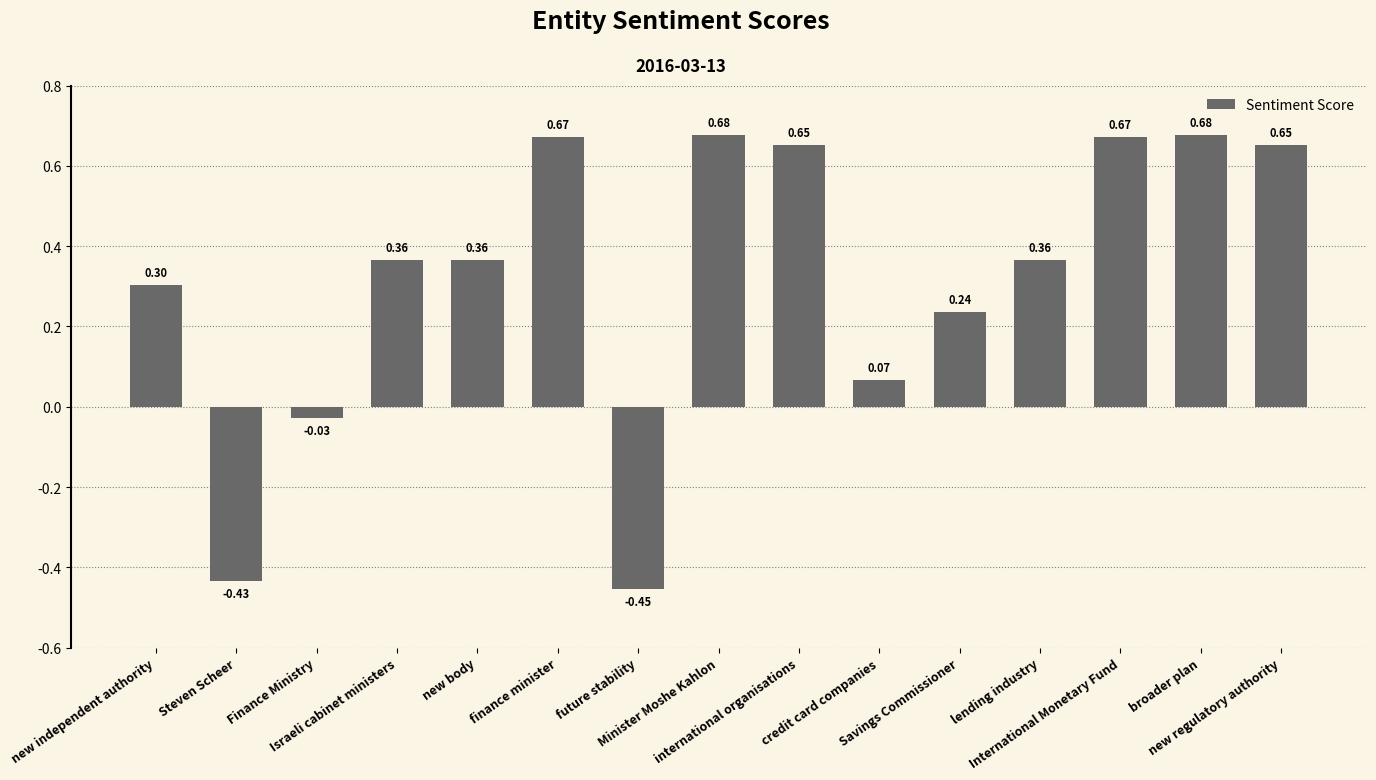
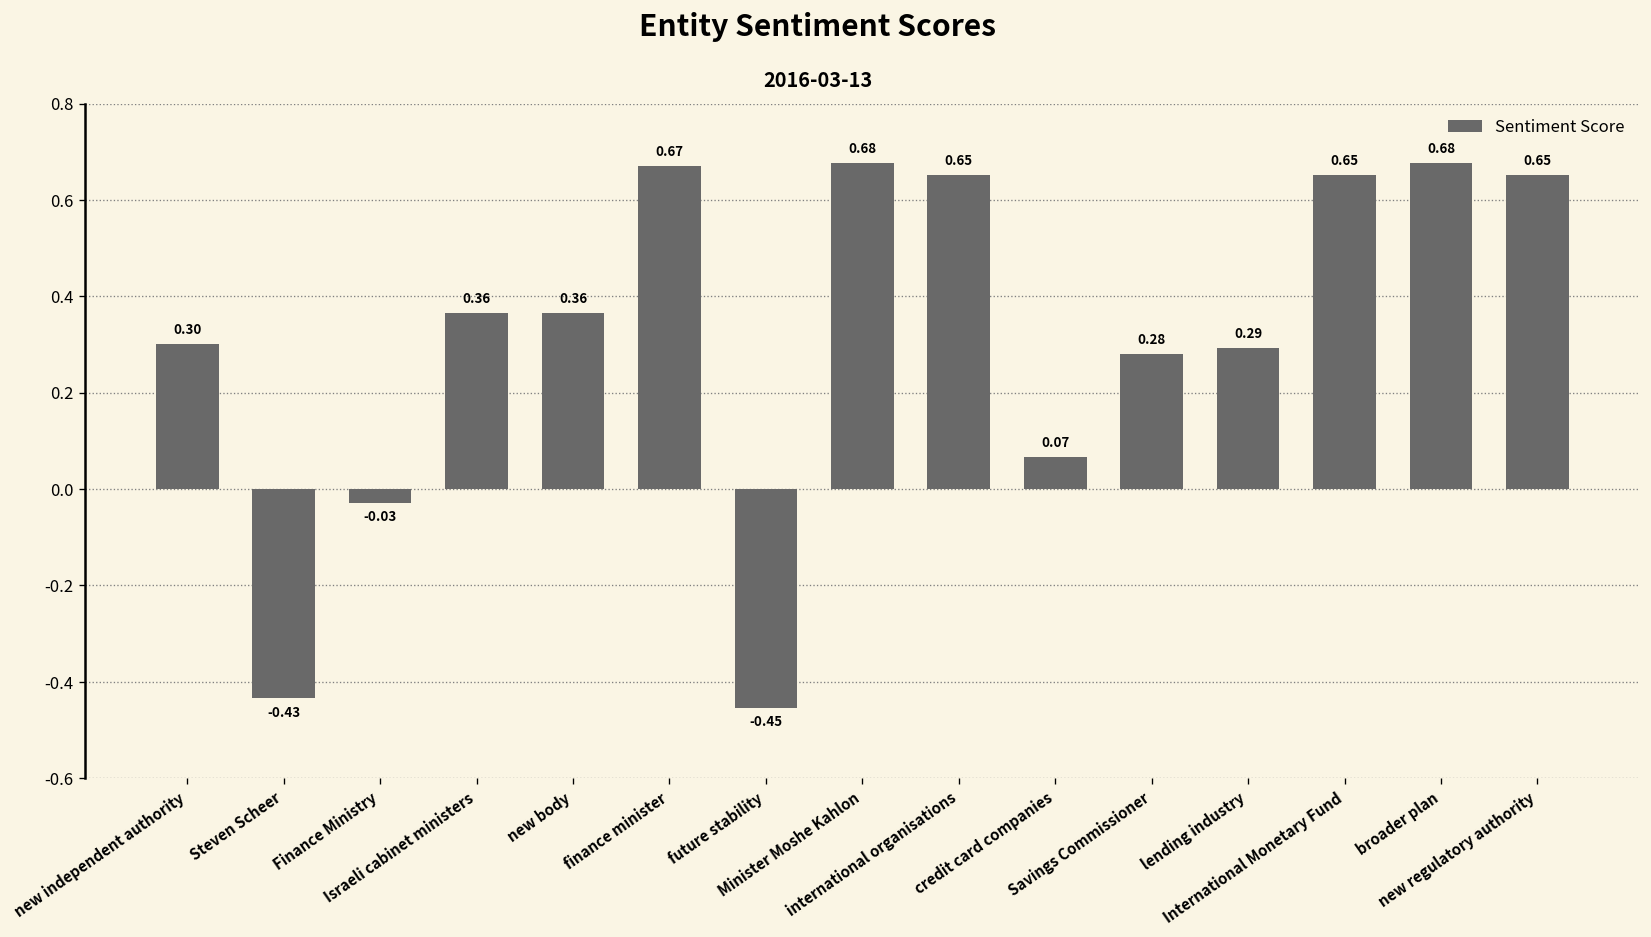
  {
    "new independent authority": 0.30,
    "Steven Scheer": -0.43,
    "Finance Ministry": -0.03,
    "Israeli cabinet ministers": 0.36,
    "new body": 0.36,
    "finance minister": 0.67,
    "future stability": -0.45,
    "Minister Moshe Kahlon": 0.68,
    "international organisations": 0.65,
    "credit card companies": 0.07,
-   "Savings Commissioner": 0.24,
-   "lending industry": 0.36,
-   "International Monetary Fund": 0.67,
+   "Savings Commissioner": 0.28,
+   "lending industry": 0.29,
+   "International Monetary Fund": 0.65,
    "broader plan": 0.68,
    "new regulatory authority": 0.65
  }
